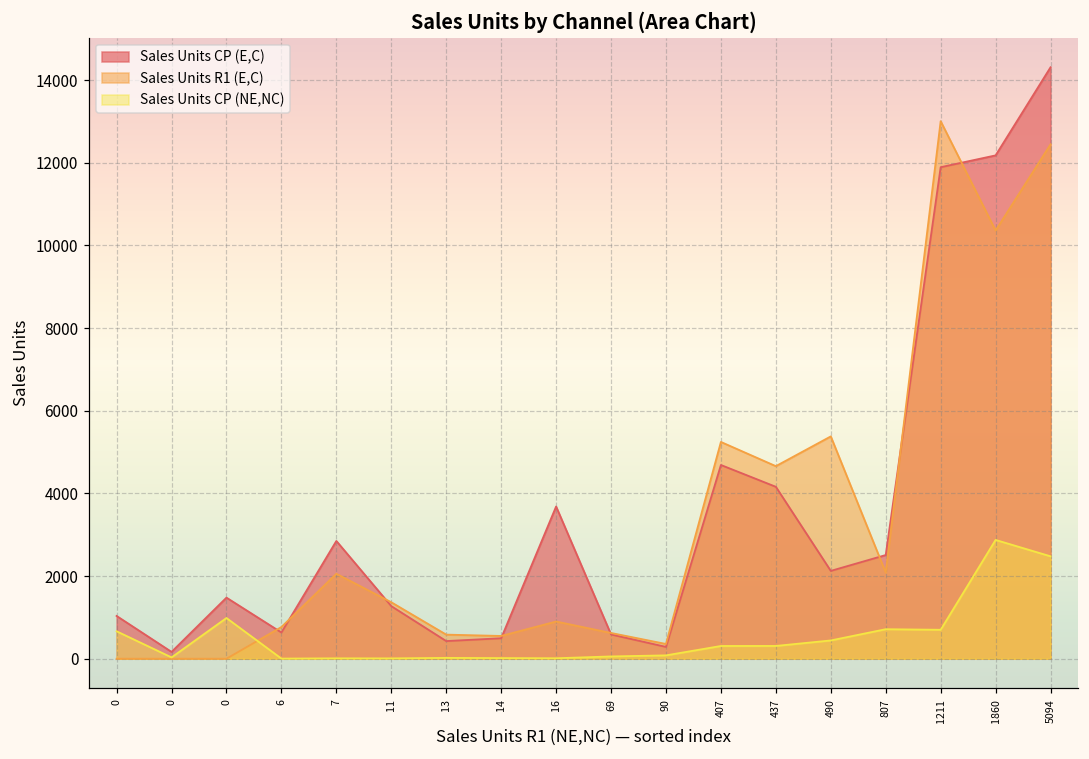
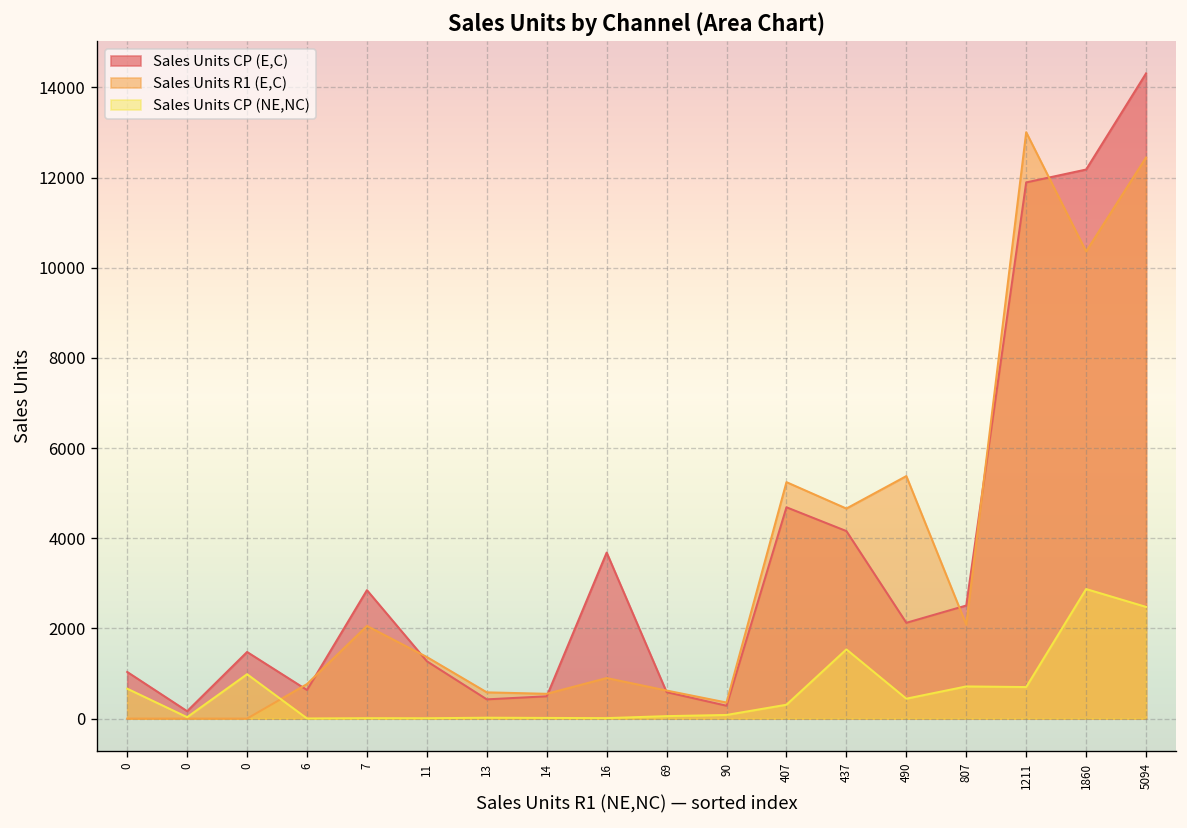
  {
    "Sales Units CP (E,C)": {
      "6": 600,
      "7": 2800,
      "11": 1300,
      "13": 400,
      "16": 3700,
      "90": 300,
      "407": 4700,
      "437": 4200,
      "490": 2100,
      "807": 2500,
      "1211": 11900,
      "1860": 12200,
      "5094": 14300
    },
    "Sales Units R1 (E,C)": {
      "6": 800,
      "7": 2100,
      "11": 1400,
      "13": 600,
      "16": 900,
      "90": 400,
      "407": 5200,
      "437": 4700,
      "490": 5400,
      "807": 2100,
      "1211": 13000,
      "1860": 10400,
      "5094": 12400
    },
    "Sales Units CP (NE,NC)": {
      "6": 0,
      "7": 0,
      "11": 0,
      "13": 0,
      "14": 0,
      "16": 0,
      "69": 100,
      "90": 100,
      "407": 300,
-     "437": 300,
+     "437": 1500,
      "490": 400,
      "807": 700,
      "1211": 700,
      "1860": 2900,
      "5094": 2500
    }
  }
